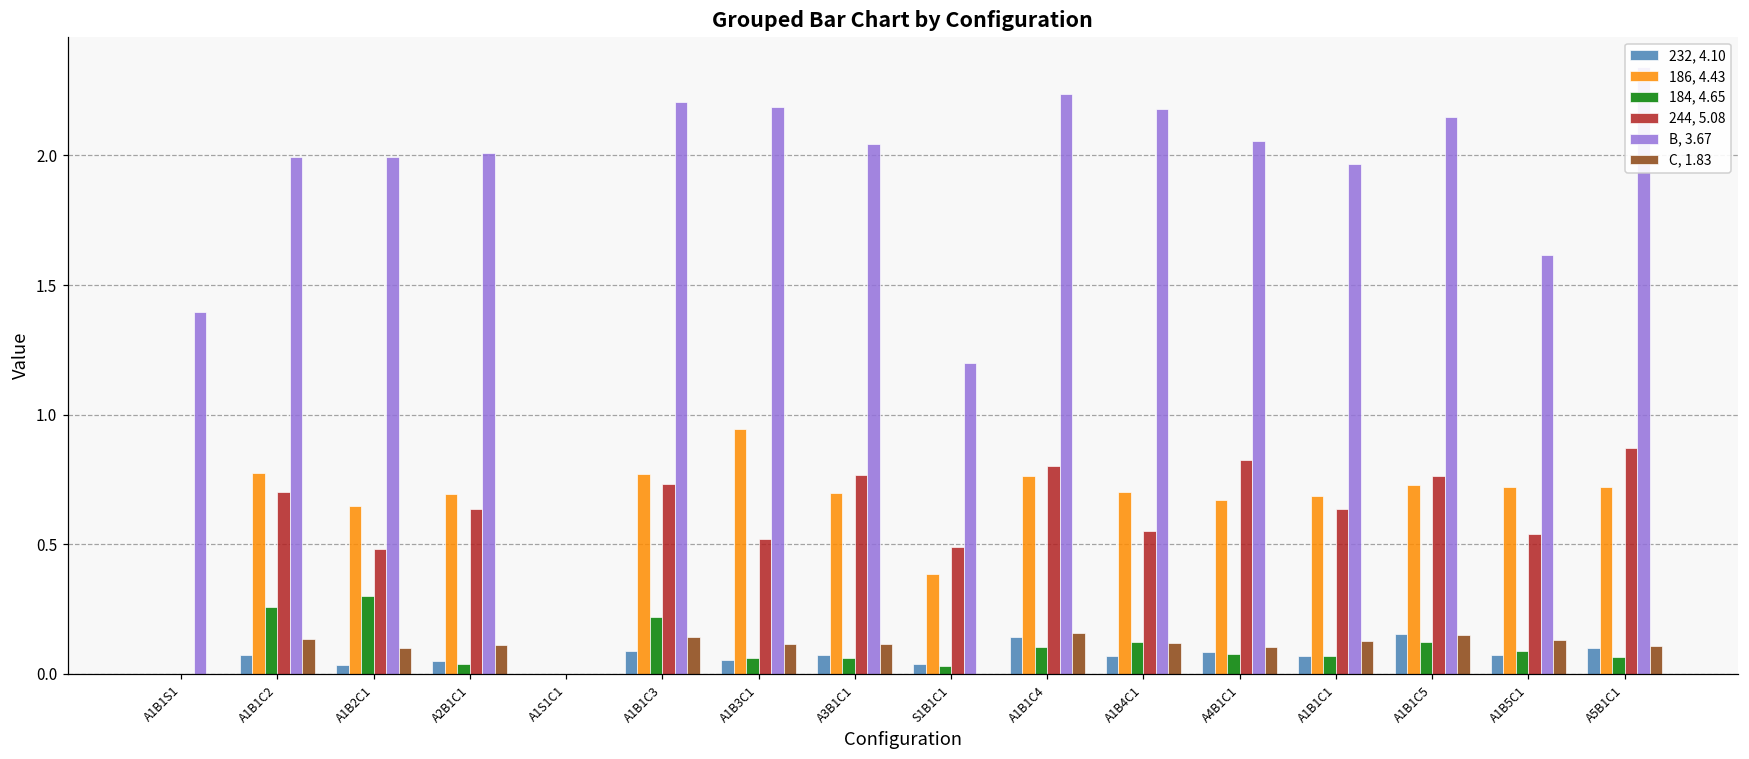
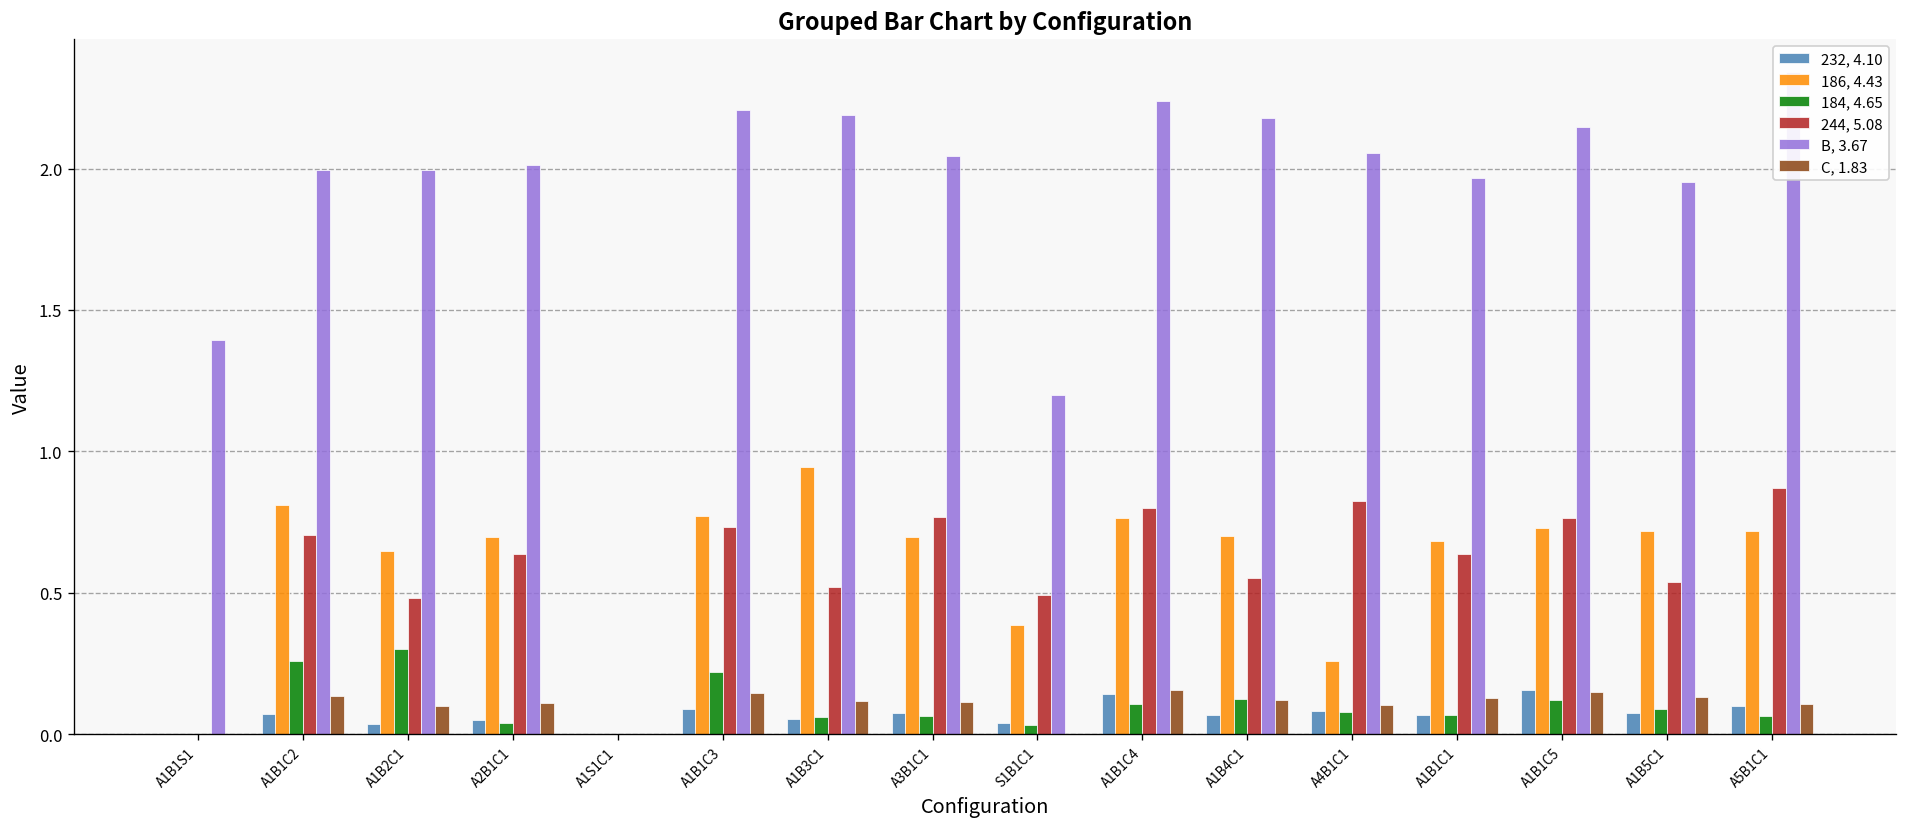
  {
    "232, 4.10": {
      "A1B1S1": 0.00,
      "A1B1C2": 0.07,
      "A1B2C1": 0.04,
      "A2B1C1": 0.05,
      "A1S1C1": 0.00,
      "A1B1C3": 0.09,
      "A1B3C1": 0.05,
      "A3B1C1": 0.07,
      "S1B1C1": 0.04,
      "A1B1C4": 0.14,
      "A1B4C1": 0.07,
      "A4B1C1": 0.08,
      "A1B1C1": 0.07,
      "A1B1C5": 0.16,
      "A1B5C1": 0.07,
      "A5B1C1": 0.10
    },
    "186, 4.43": {
      "A1B1S1": 0.00,
-     "A1B1C2": 0.78,
+     "A1B1C2": 0.81,
      "A1B2C1": 0.65,
      "A2B1C1": 0.70,
      "A1S1C1": 0.00,
      "A1B1C3": 0.77,
      "A1B3C1": 0.95,
      "A3B1C1": 0.70,
      "S1B1C1": 0.39,
      "A1B1C4": 0.76,
      "A1B4C1": 0.70,
-     "A4B1C1": 0.67,
+     "A4B1C1": 0.26,
      "A1B1C1": 0.68,
      "A1B1C5": 0.73,
      "A1B5C1": 0.72,
      "A5B1C1": 0.72
    },
    "184, 4.65": {
      "A1B1S1": 0.00,
      "A1B1C2": 0.26,
      "A1B2C1": 0.30,
      "A2B1C1": 0.04,
      "A1S1C1": 0.00,
      "A1B1C3": 0.22,
      "A1B3C1": 0.06,
      "A3B1C1": 0.06,
      "S1B1C1": 0.03,
      "A1B1C4": 0.11,
      "A1B4C1": 0.12,
      "A4B1C1": 0.08,
      "A1B1C1": 0.07,
      "A1B1C5": 0.12,
      "A1B5C1": 0.09,
      "A5B1C1": 0.07
    },
    "B, 3.67": {
      "A1B1S1": 1.39,
      "A1B1C2": 2.00,
      "A1B2C1": 1.99,
      "A2B1C1": 2.01,
      "A1S1C1": 0.00,
      "A1B1C3": 2.21,
      "A1B3C1": 2.19,
      "A3B1C1": 2.04,
      "S1B1C1": 1.20,
      "A1B1C4": 2.24,
      "A1B4C1": 2.18,
      "A4B1C1": 2.05,
      "A1B1C1": 1.97,
      "A1B1C5": 2.15,
-     "A1B5C1": 1.62
+     "A1B5C1": 1.95
    }
  }
